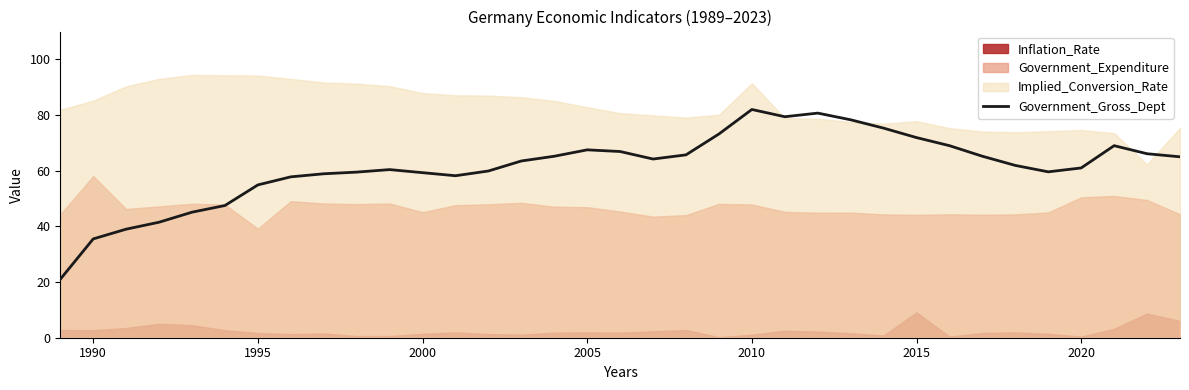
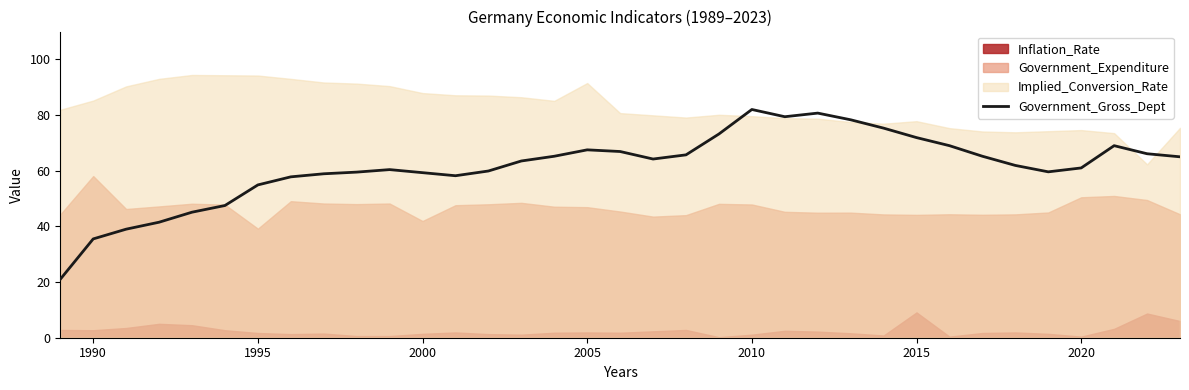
  {
    "Government_Gross_Dept": {
      "1990": 36,
      "1995": 55,
      "2000": 59,
      "2005": 68,
      "2010": 82,
      "2015": 72,
      "2020": 61
    },
    "Inflation_Rate": {
      "1990": 3,
      "1995": 2,
      "2000": 1,
      "2005": 2,
      "2010": 1,
      "2015": 9
    },
    "Government_Expenditure": {
      "1990": 58,
      "1995": 39,
-     "2000": 45,
+     "2000": 42,
      "2005": 47,
      "2010": 48,
      "2015": 44,
      "2020": 50
    },
    "Implied_Conversion_Rate": {
      "1990": 85,
      "1995": 94,
      "2000": 88,
-     "2005": 83,
-     "2010": 91,
+     "2005": 92,
+     "2010": 80,
      "2015": 78,
      "2020": 75
    }
  }
